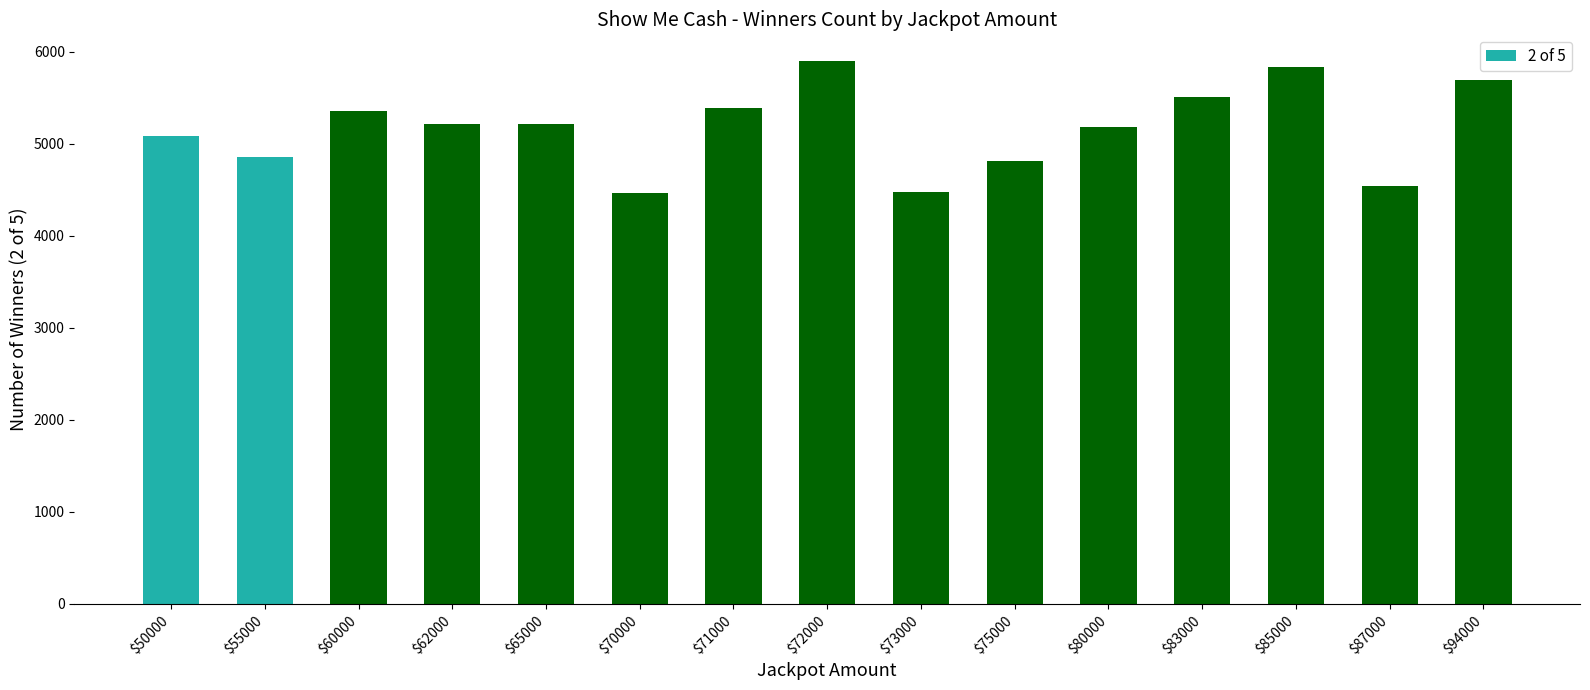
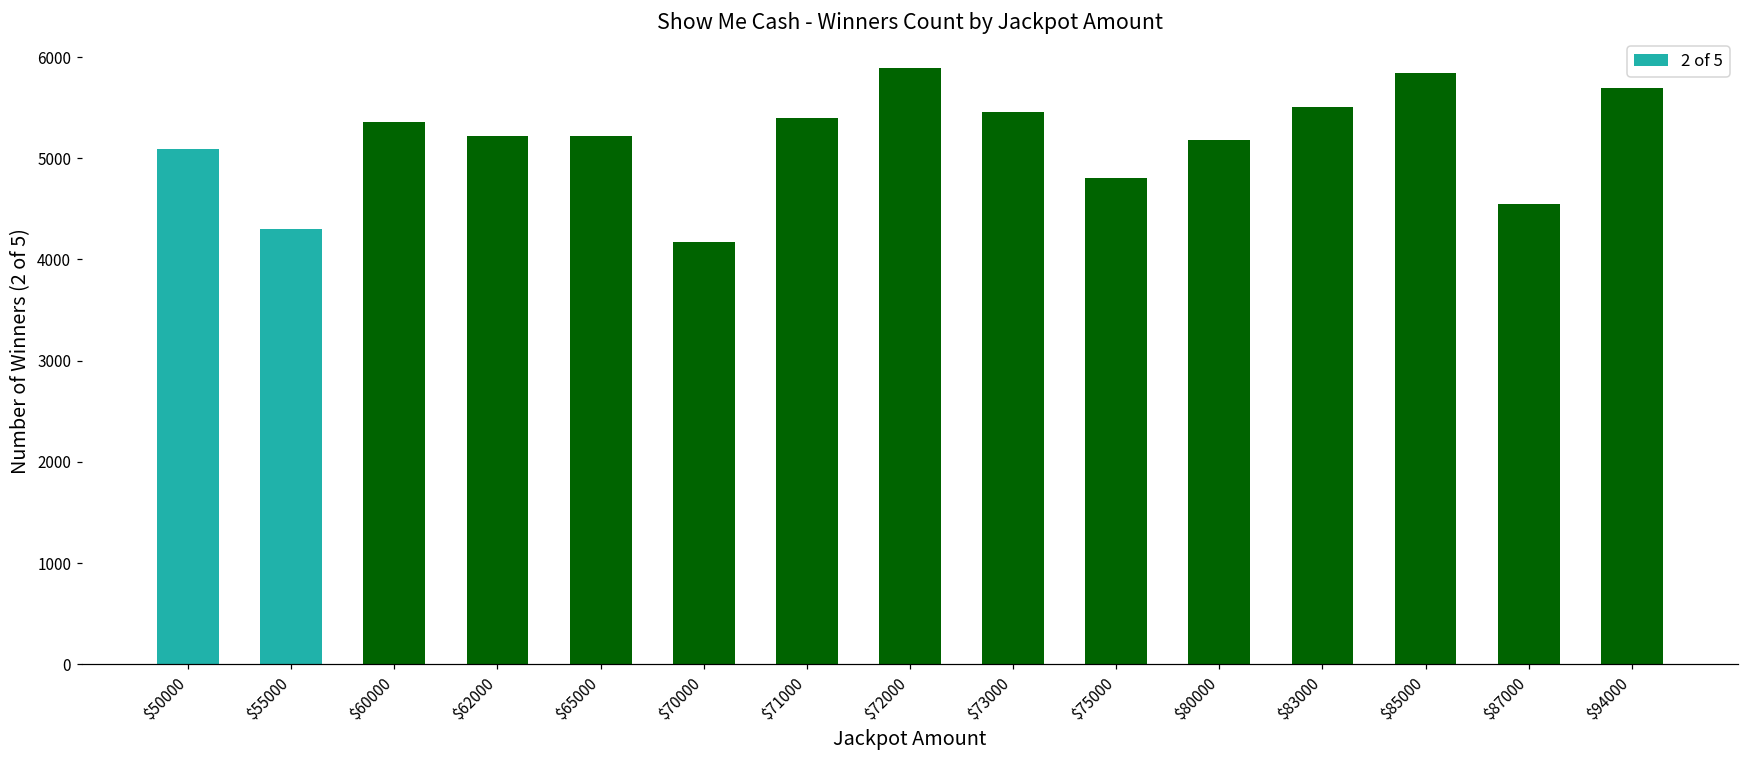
  {
    "$50000": 5100,
-   "$55000": 4900,
+   "$55000": 4300,
    "$60000": 5400,
    "$62000": 5200,
    "$65000": 5200,
-   "$70000": 4500,
+   "$70000": 4200,
    "$71000": 5400,
    "$72000": 5900,
-   "$73000": 4500,
+   "$73000": 5500,
    "$75000": 4800,
    "$80000": 5200,
    "$83000": 5500,
    "$85000": 5800,
    "$87000": 4500,
    "$94000": 5700
  }
